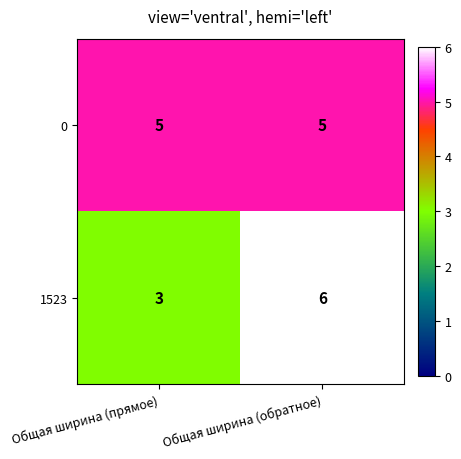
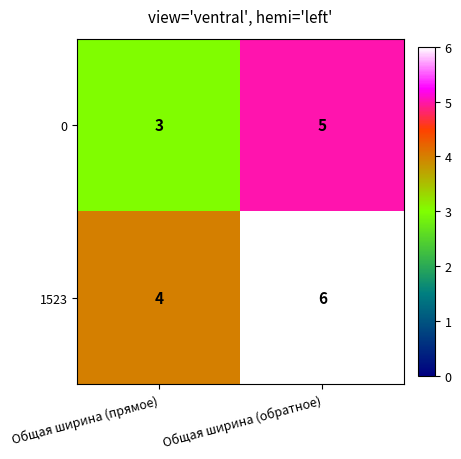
  {
    "0": {
-     "Общая ширина (прямое)": 5,
+     "Общая ширина (прямое)": 3,
      "Общая ширина (обратное)": 5
    },
    "1523": {
-     "Общая ширина (прямое)": 3,
+     "Общая ширина (прямое)": 4,
      "Общая ширина (обратное)": 6
    }
  }
